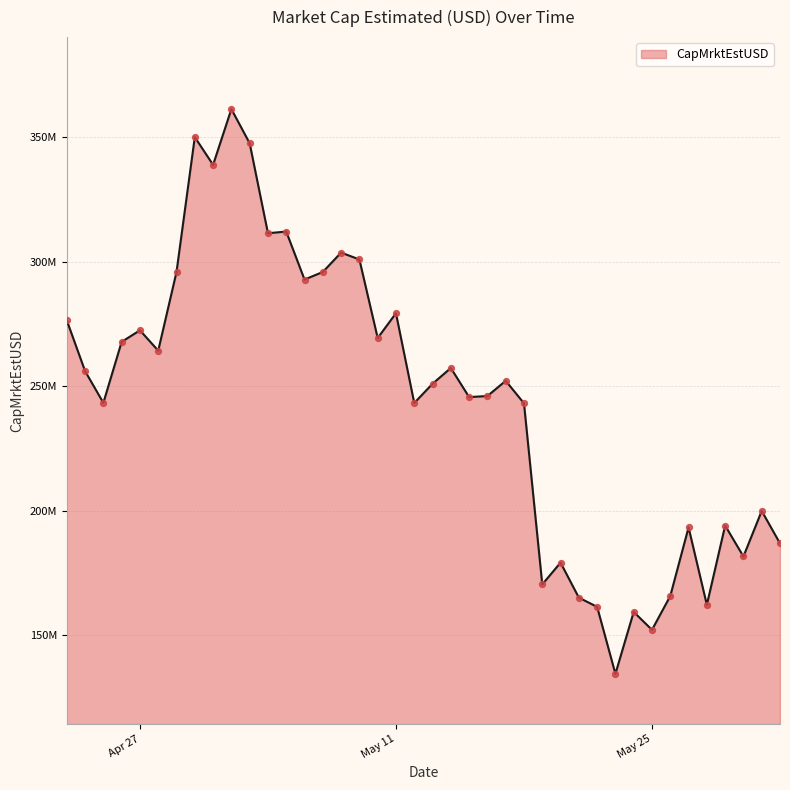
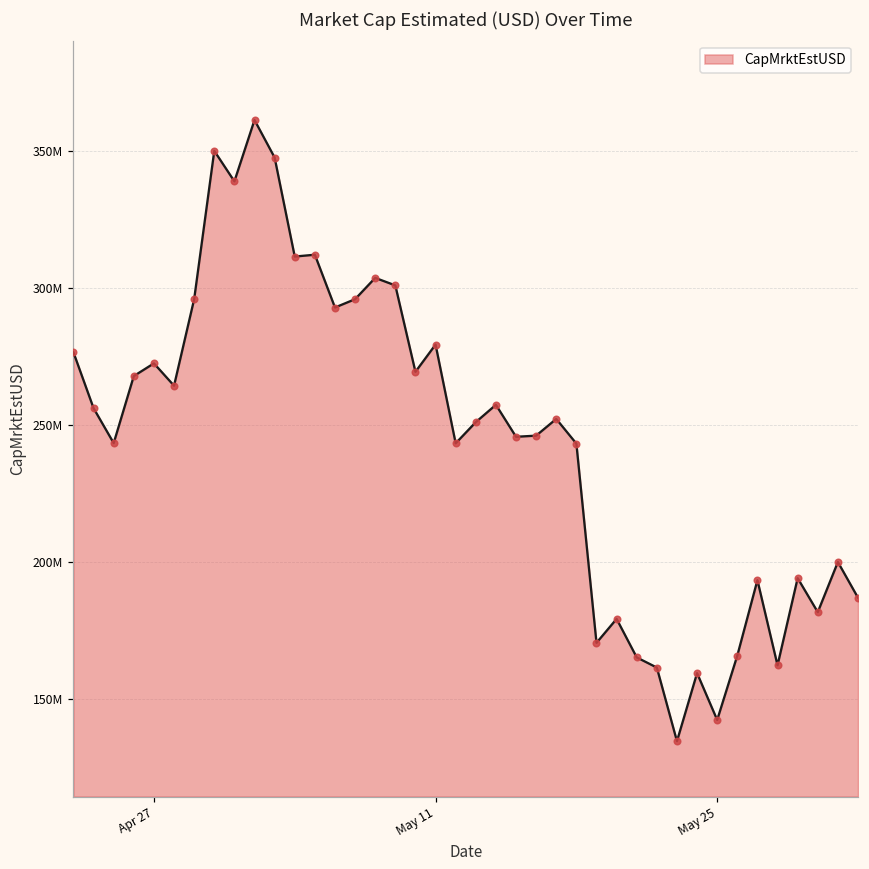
  {
    "Apr 27": 272000000,
    "May 11": 279000000,
-   "May 25": 152000000
+   "May 25": 142000000
  }
